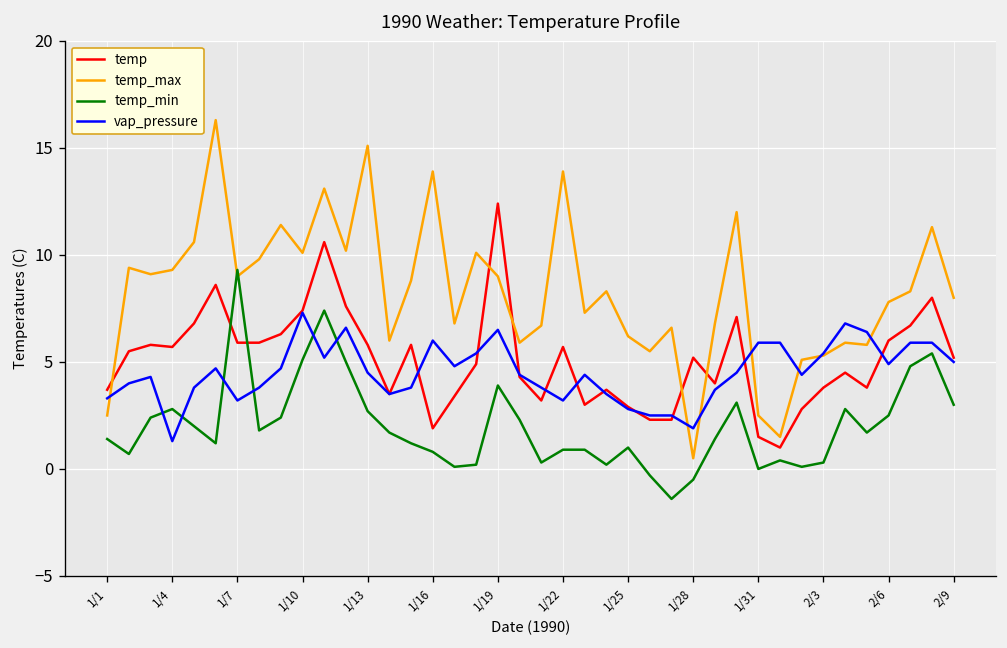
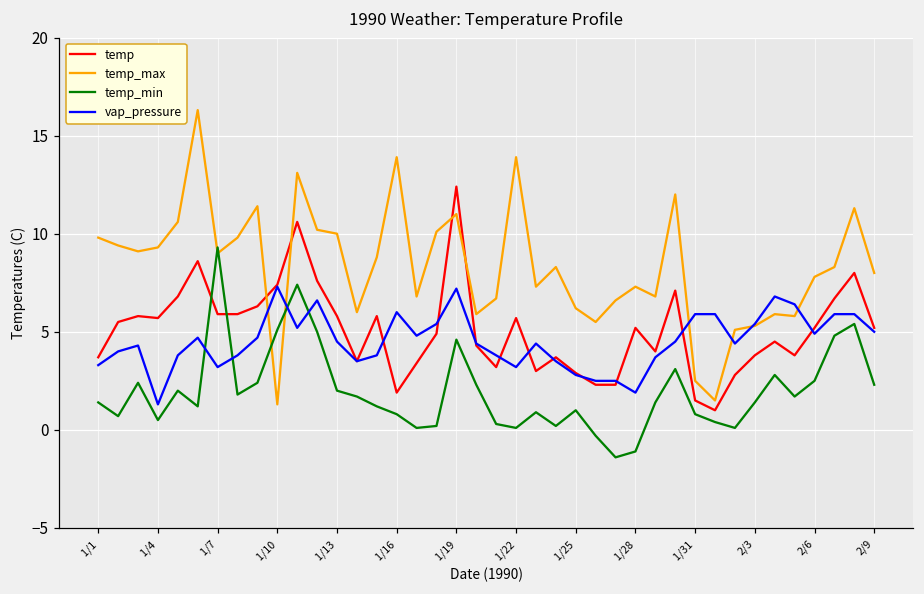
  {
    "temp": {
      "1/1": 3.7,
      "1/4": 5.7,
      "1/7": 5.9,
      "1/13": 5.8,
      "1/16": 1.9,
      "1/19": 12.4,
      "1/22": 5.7,
      "1/28": 5.2,
      "1/31": 1.5,
      "2/3": 3.8,
-     "2/6": 6.0,
+     "2/6": 5.2,
      "2/9": 5.2
    },
    "temp_max": {
-     "1/1": 2.5,
+     "1/1": 9.8,
      "1/4": 9.3,
      "1/7": 9.0,
-     "1/10": 10.1,
-     "1/13": 15.1,
+     "1/10": 1.3,
+     "1/13": 10.0,
      "1/16": 13.9,
-     "1/19": 9,
+     "1/19": 11,
      "1/22": 13.9,
      "1/25": 6.2,
-     "1/28": 0.5,
+     "1/28": 7.3,
      "1/31": 2.5,
      "2/6": 7.8,
      "2/9": 8.0
    },
    "temp_min": {
      "1/1": 1.4,
-     "1/4": 2.8,
+     "1/4": 0.5,
      "1/7": 9.3,
      "1/10": 5.1,
-     "1/13": 2.7,
+     "1/13": 2.0,
      "1/16": 0.8,
-     "1/19": 3.9,
-     "1/22": 0.9,
+     "1/19": 4.6,
+     "1/22": 0.1,
      "1/25": 1.0,
-     "1/28": -0.5,
-     "1/31": 0.0,
-     "2/3": 0.3,
+     "1/28": -1.1,
+     "1/31": 0.8,
+     "2/3": 1.4,
      "2/6": 2.5,
-     "2/9": 3.0
+     "2/9": 2.3
    },
    "vap_pressure": {
      "1/1": 3.3,
      "1/4": 1.3,
      "1/7": 3.2,
      "1/13": 4.5,
      "1/16": 6.0,
-     "1/19": 6.5,
+     "1/19": 7.2,
      "1/22": 3.2,
      "1/28": 1.9,
      "1/31": 5.9,
      "2/6": 4.9,
      "2/9": 5.0
    }
  }
